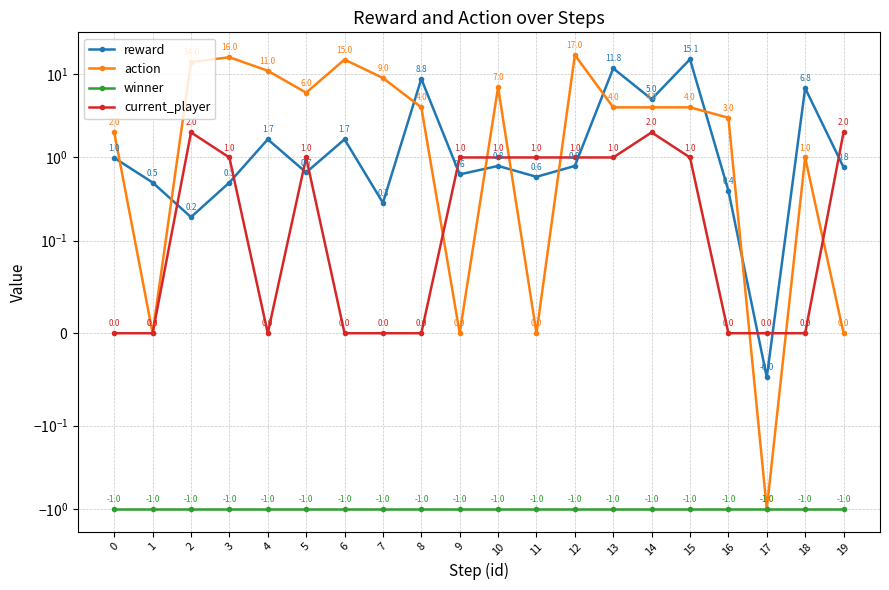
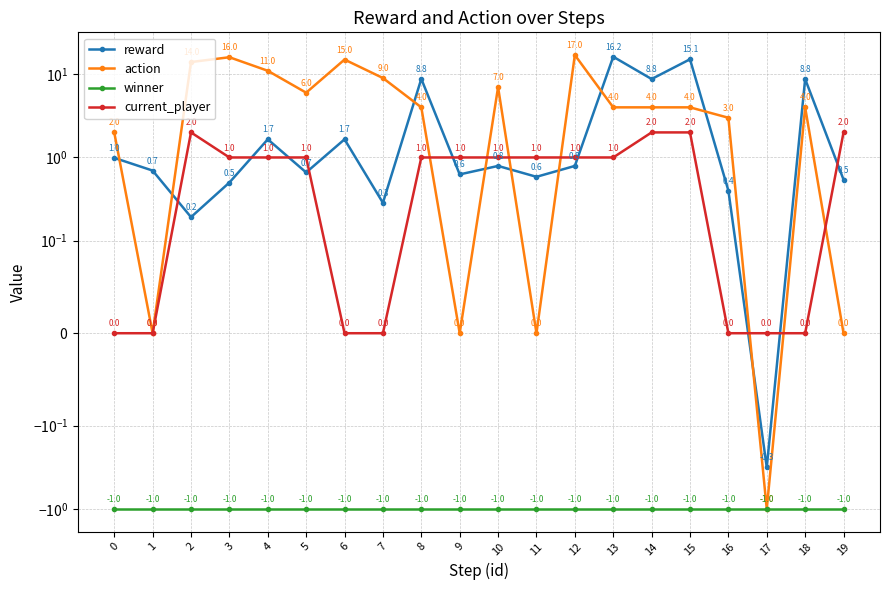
  {
    "reward": {
      "0": 1.0,
-     "1": 0.5,
+     "1": 0.7,
      "2": 0.2,
      "3": 0.5,
      "4": 1.7,
      "6": 1.7,
      "7": 0.3,
      "8": 8.8,
      "9": 0.6,
      "11": 0.6,
-     "13": 11.8,
-     "14": 5.0,
+     "13": 16.2,
+     "14": 8.8,
      "15": 15.1,
      "16": 0.4,
-     "17": -0.0,
-     "18": 6.8,
-     "19": 0.8
+     "17": -0.3,
+     "18": 8.8,
+     "19": 0.5
    },
    "action": {
      "3": 16.0,
      "4": 11.0,
      "5": 6.0,
      "6": 15.0,
      "7": 9.0,
      "8": 4.0,
      "9": 0.0,
      "10": 7.0,
      "11": 0.0,
      "12": 17.0,
      "13": 4.0,
      "14": 4.0,
      "15": 4.0,
      "16": 3.0,
-     "18": 1.0,
+     "18": 4.0,
      "19": 0.0
    },
    "winner": {
      "0": -1.0,
      "1": -1.0,
      "2": -1.0,
      "3": -1.0,
      "4": -1.0,
      "5": -1.0,
      "6": -1.0,
      "7": -1.0,
      "8": -1.0,
      "9": -1.0,
      "10": -1.0,
      "11": -1.0,
      "12": -1.0,
      "13": -1.0,
      "14": -1.0,
      "15": -1.0,
      "16": -1.0,
      "18": -1.0,
      "19": -1.0
    },
    "current_player": {
      "0": 0.0,
      "3": 1.0,
-     "4": 0.0,
+     "4": 1.0,
      "5": 1.0,
      "6": 0.0,
      "7": 0.0,
-     "8": 0.0,
+     "8": 1.0,
      "9": 1.0,
      "10": 1.0,
      "11": 1.0,
      "12": 1.0,
      "13": 1.0,
      "14": 2.0,
-     "15": 1.0,
+     "15": 2.0,
      "16": 0.0,
      "17": 0.0,
      "18": 0.0,
      "19": 2.0
    }
  }
